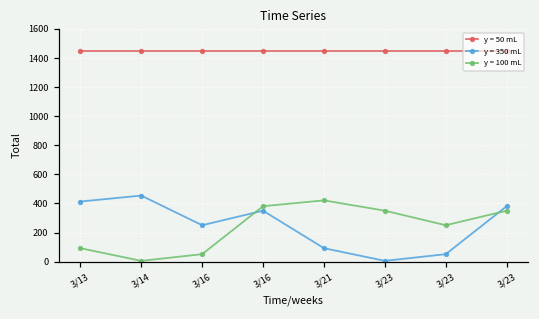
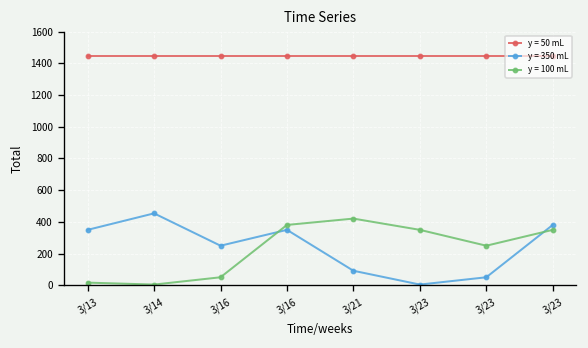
  {
    "y = 50 mL": {
      "3/13": 1450,
      "3/14": 1450,
      "3/21": 1450
    },
    "y = 350 mL": {
-     "3/13": 410,
+     "3/13": 350,
      "3/14": 450,
      "3/21": 90
    },
    "y = 100 mL": {
-     "3/13": 90,
+     "3/13": 20,
      "3/14": 10,
      "3/21": 420
    }
  }
